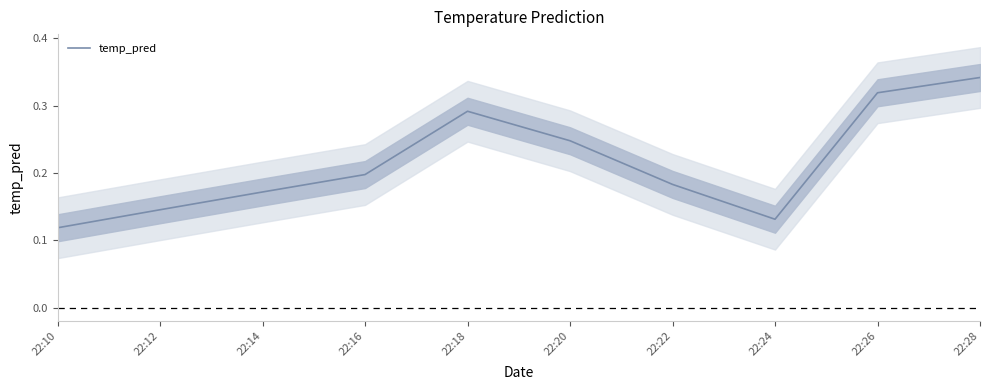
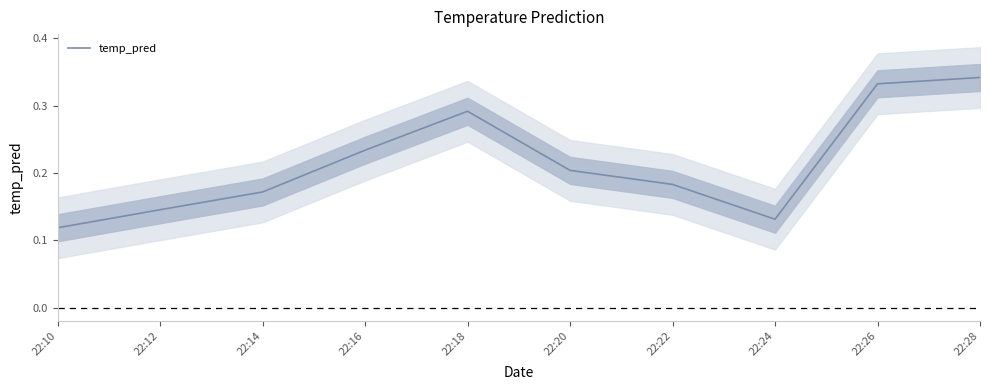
  {
    "temp_pred": {
      "22:10": 0.12,
      "22:12": 0.15,
      "22:14": 0.17,
-     "22:16": 0.20,
+     "22:16": 0.23,
      "22:18": 0.29,
-     "22:20": 0.25,
+     "22:20": 0.20,
      "22:22": 0.18,
      "22:24": 0.13,
-     "22:26": 0.32,
+     "22:26": 0.33,
      "22:28": 0.34
    }
  }
